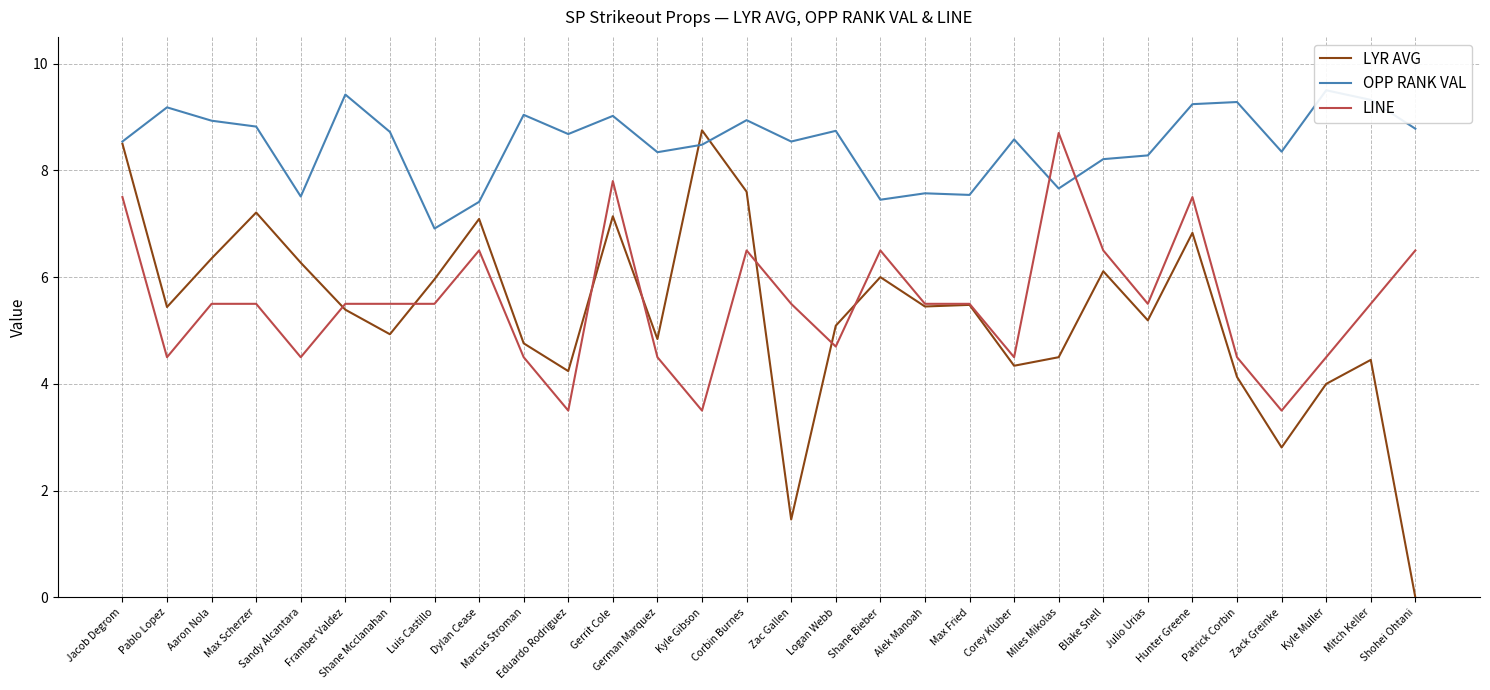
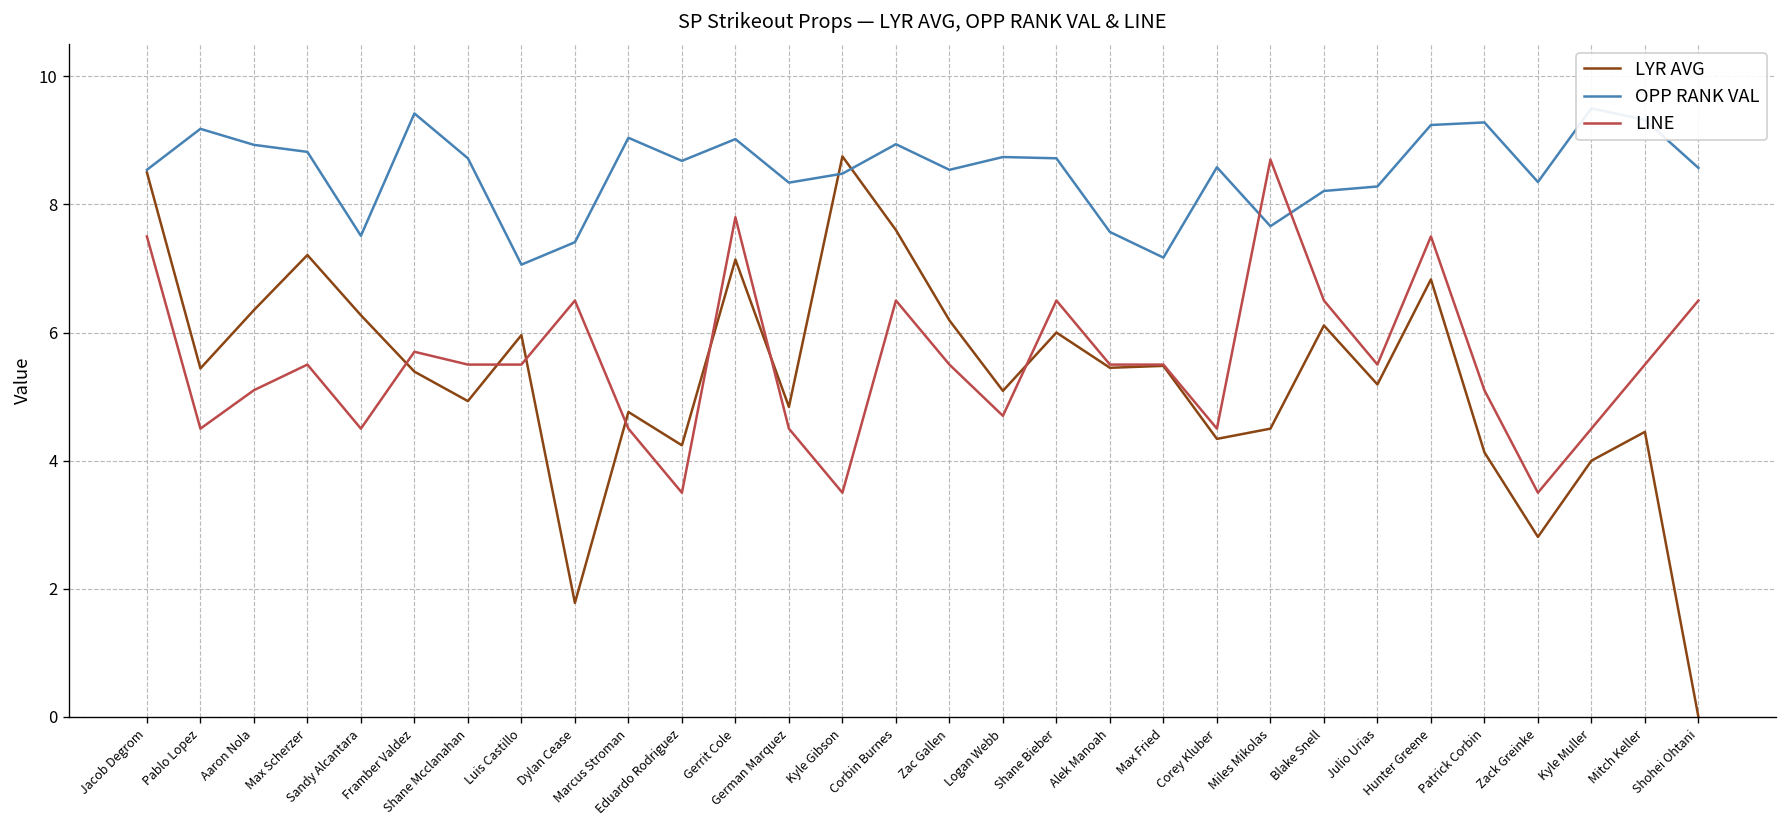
  {
    "LYR AVG": {
      "Pablo Lopez": 5.4,
      "Aaron Nola": 6.4,
      "Max Scherzer": 7.2,
      "Sandy Alcantara": 6.3,
      "Framber Valdez": 5.4,
      "Shane Mcclanahan": 4.9,
      "Luis Castillo": 6.0,
-     "Dylan Cease": 7.1,
+     "Dylan Cease": 1.8,
      "Marcus Stroman": 4.8,
      "Eduardo Rodriguez": 4.2,
      "Gerrit Cole": 7.1,
      "German Marquez": 4.8,
      "Kyle Gibson": 8.8,
      "Corbin Burnes": 7.6,
-     "Zac Gallen": 1.5,
+     "Zac Gallen": 6.2,
      "Logan Webb": 5.1,
      "Shane Bieber": 6.0,
      "Alek Manoah": 5.5,
      "Corey Kluber": 4.3,
      "Miles Mikolas": 4.5,
      "Blake Snell": 6.1,
      "Julio Urias": 5.2,
      "Hunter Greene": 6.8,
      "Patrick Corbin": 4.1,
      "Zack Greinke": 2.8,
      "Kyle Muller": 4.0,
      "Mitch Keller": 4.5,
      "Shohei Ohtani": 0.0
    },
    "OPP RANK VAL": {
      "Pablo Lopez": 9.2,
      "Aaron Nola": 8.9,
      "Max Scherzer": 8.8,
      "Sandy Alcantara": 7.5,
      "Framber Valdez": 9.4,
      "Shane Mcclanahan": 8.7,
-     "Luis Castillo": 6.9,
+     "Luis Castillo": 7.1,
      "Dylan Cease": 7.4,
      "Marcus Stroman": 9.0,
      "Eduardo Rodriguez": 8.7,
      "Gerrit Cole": 9.0,
      "German Marquez": 8.3,
      "Kyle Gibson": 8.5,
      "Corbin Burnes": 8.9,
      "Zac Gallen": 8.5,
      "Logan Webb": 8.7,
-     "Shane Bieber": 7.5,
+     "Shane Bieber": 8.7,
      "Alek Manoah": 7.6,
-     "Max Fried": 7.5,
+     "Max Fried": 7.2,
      "Corey Kluber": 8.6,
      "Miles Mikolas": 7.7,
      "Blake Snell": 8.2,
      "Julio Urias": 8.3,
      "Hunter Greene": 9.2,
      "Patrick Corbin": 9.3,
      "Zack Greinke": 8.4,
-     "Shohei Ohtani": 8.8
+     "Shohei Ohtani": 8.6
    },
    "LINE": {
      "Jacob Degrom": 7.5,
      "Pablo Lopez": 4.5,
-     "Aaron Nola": 5.5,
+     "Aaron Nola": 5.1,
      "Max Scherzer": 5.5,
      "Sandy Alcantara": 4.5,
-     "Framber Valdez": 5.5,
+     "Framber Valdez": 5.7,
      "Shane Mcclanahan": 5.5,
      "Luis Castillo": 5.5,
      "Dylan Cease": 6.5,
      "Marcus Stroman": 4.5,
      "Eduardo Rodriguez": 3.5,
      "Gerrit Cole": 7.8,
      "German Marquez": 4.5,
      "Kyle Gibson": 3.5,
      "Corbin Burnes": 6.5,
      "Zac Gallen": 5.5,
      "Logan Webb": 4.7,
      "Shane Bieber": 6.5,
      "Alek Manoah": 5.5,
      "Corey Kluber": 4.5,
      "Miles Mikolas": 8.7,
      "Blake Snell": 6.5,
      "Julio Urias": 5.5,
      "Hunter Greene": 7.5,
-     "Patrick Corbin": 4.5,
+     "Patrick Corbin": 5.1,
      "Zack Greinke": 3.5,
      "Kyle Muller": 4.5,
      "Mitch Keller": 5.5,
      "Shohei Ohtani": 6.5
    }
  }
